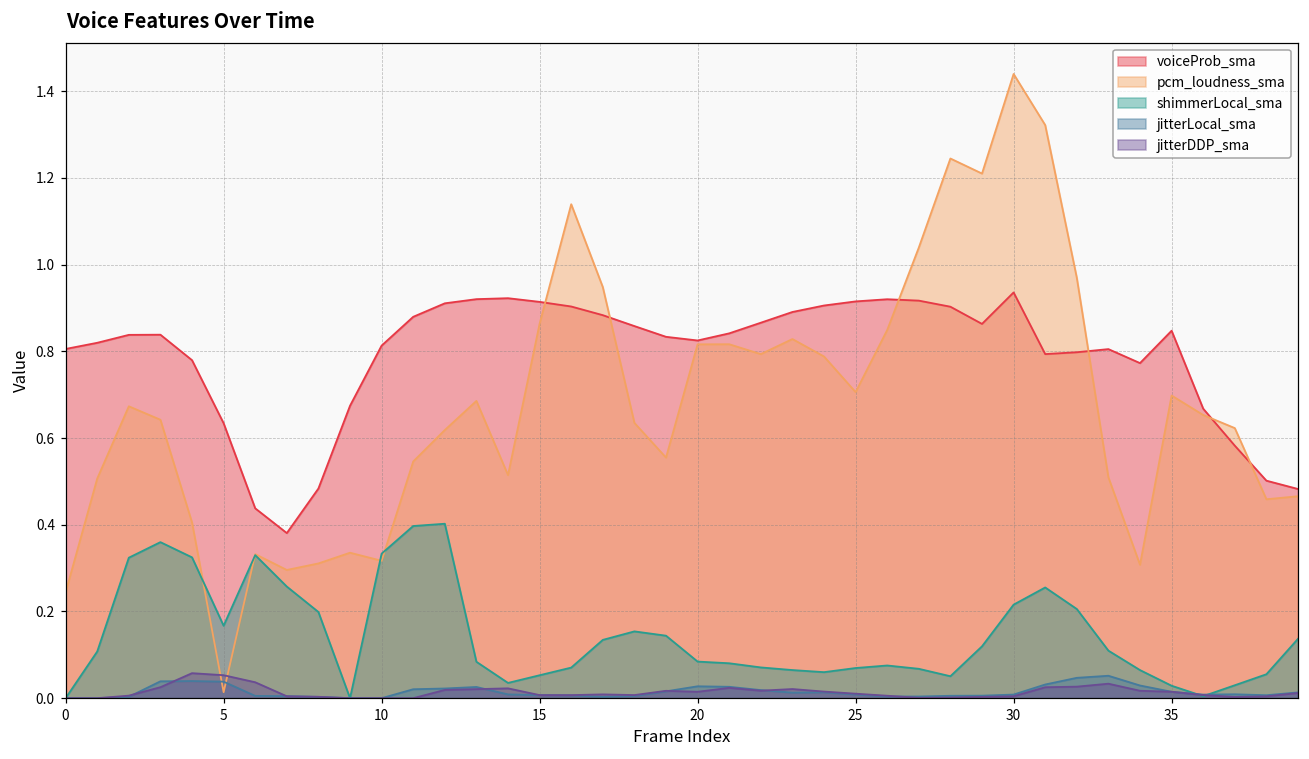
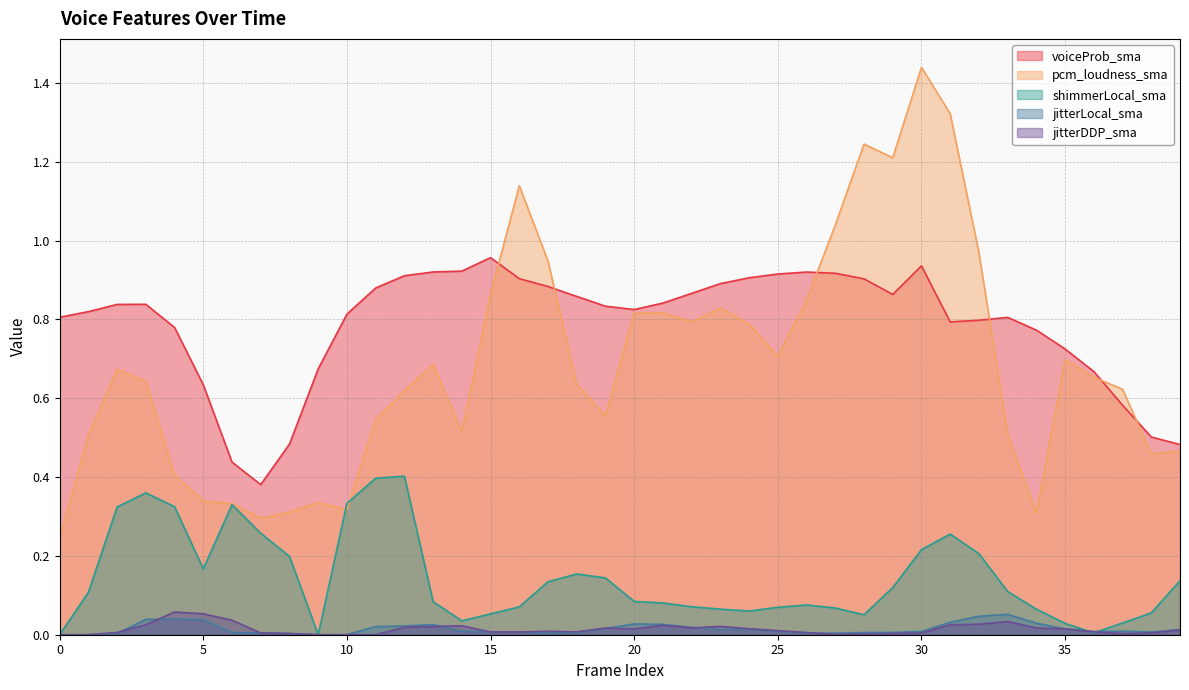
  {
    "voiceProb_sma": {
      "0": 0.81,
      "5": 0.63,
      "10": 0.81,
-     "15": 0.91,
+     "15": 0.96,
      "20": 0.82,
      "25": 0.92,
      "30": 0.94,
-     "35": 0.85
+     "35": 0.72
    },
    "pcm_loudness_sma": {
      "0": 0.24,
-     "5": 0.01,
+     "5": 0.34,
      "10": 0.32,
      "15": 0.86,
      "20": 0.82,
      "25": 0.71,
      "30": 1.44,
      "35": 0.70
    }
  }
